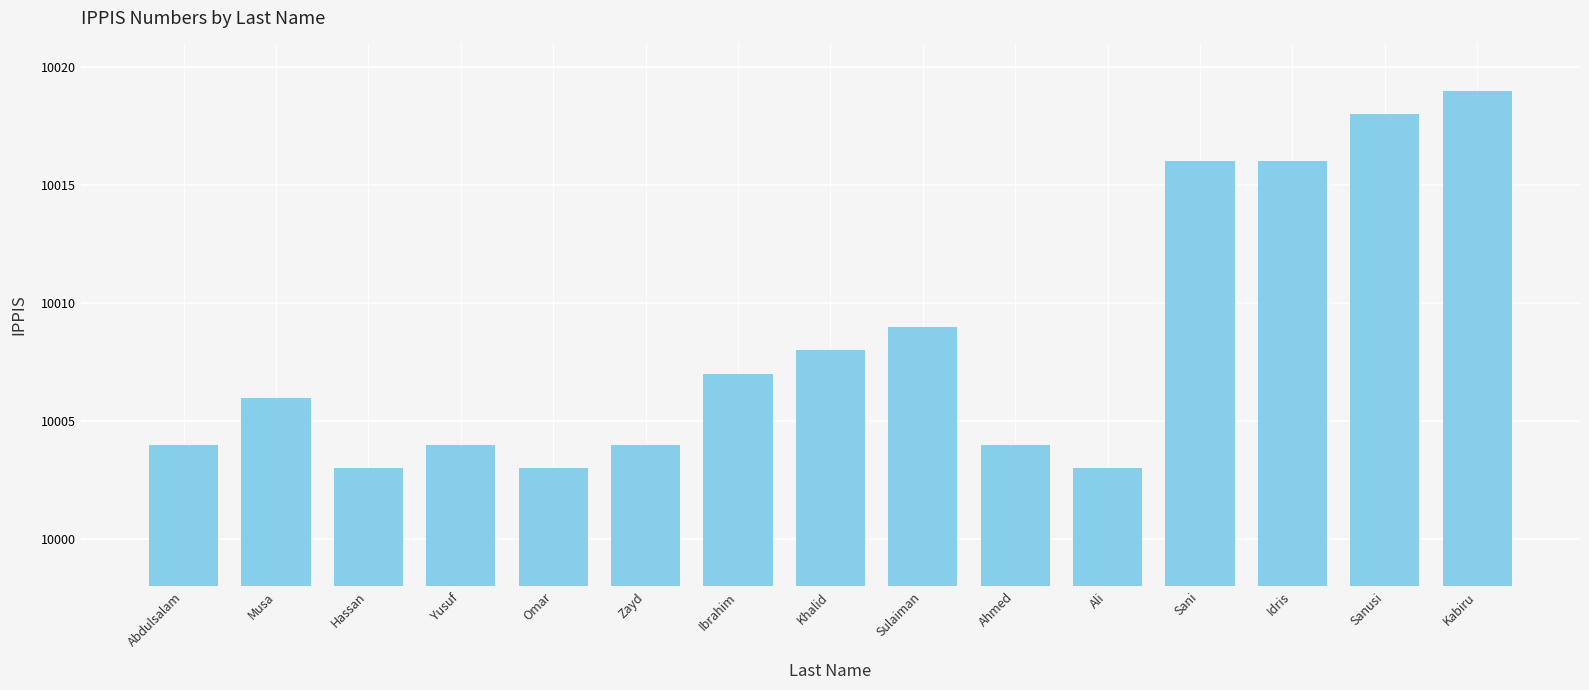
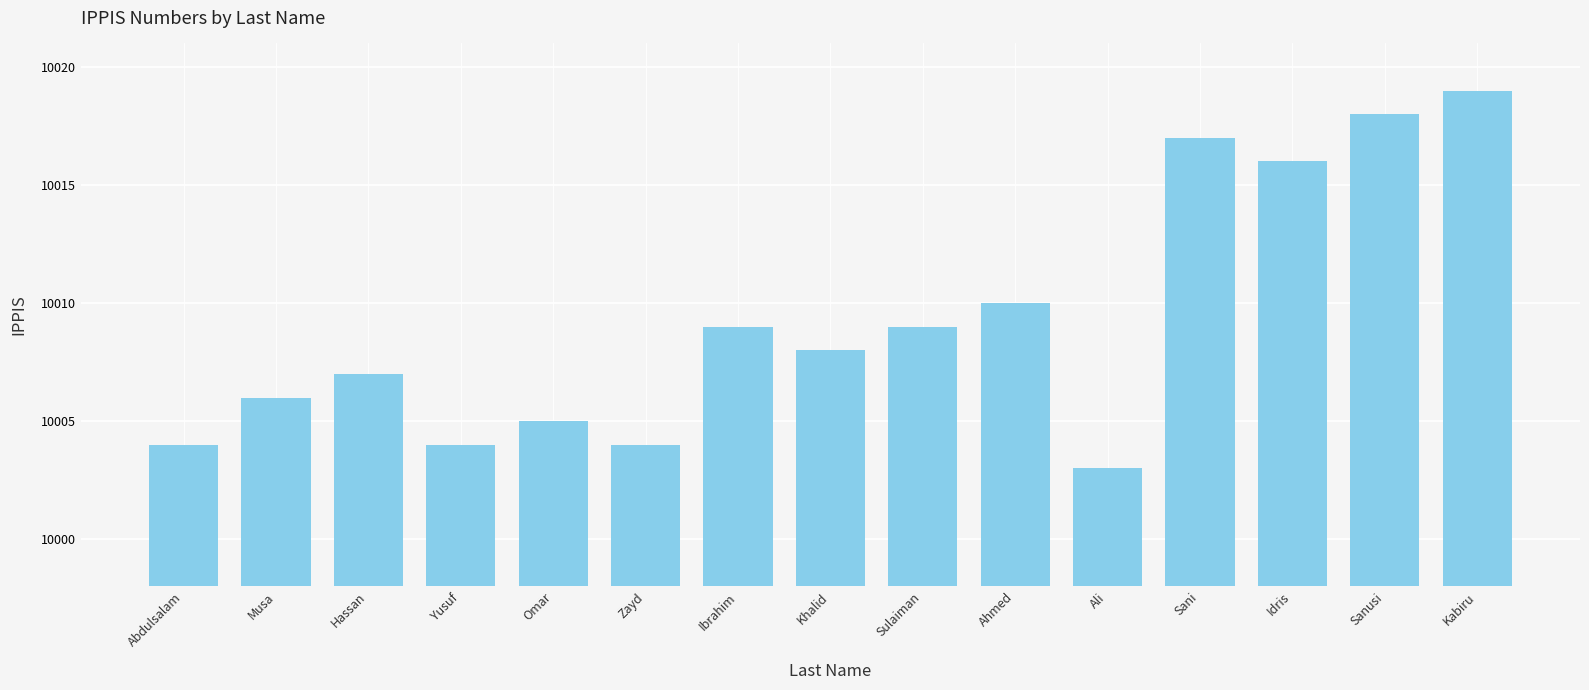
  {
    "Abdulsalam": 10004,
    "Musa": 10006,
-   "Hassan": 10003,
+   "Hassan": 10007,
    "Yusuf": 10004,
-   "Omar": 10003,
+   "Omar": 10005,
    "Zayd": 10004,
-   "Ibrahim": 10007,
+   "Ibrahim": 10009,
    "Khalid": 10008,
    "Sulaiman": 10009,
-   "Ahmed": 10004,
+   "Ahmed": 10010,
    "Ali": 10003,
-   "Sani": 10016,
+   "Sani": 10017,
    "Idris": 10016,
    "Sanusi": 10018,
    "Kabiru": 10019
  }
